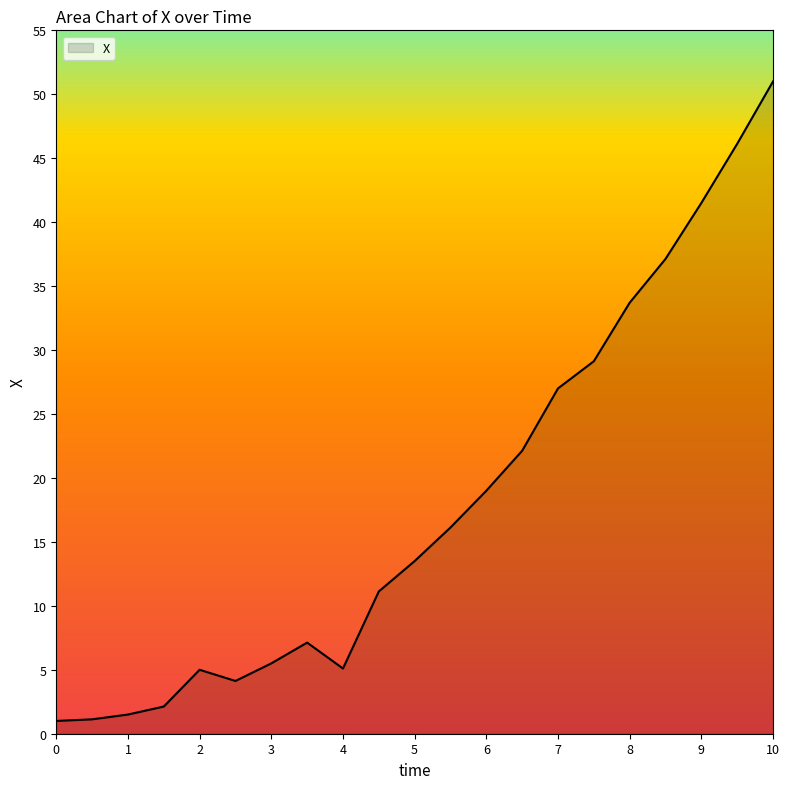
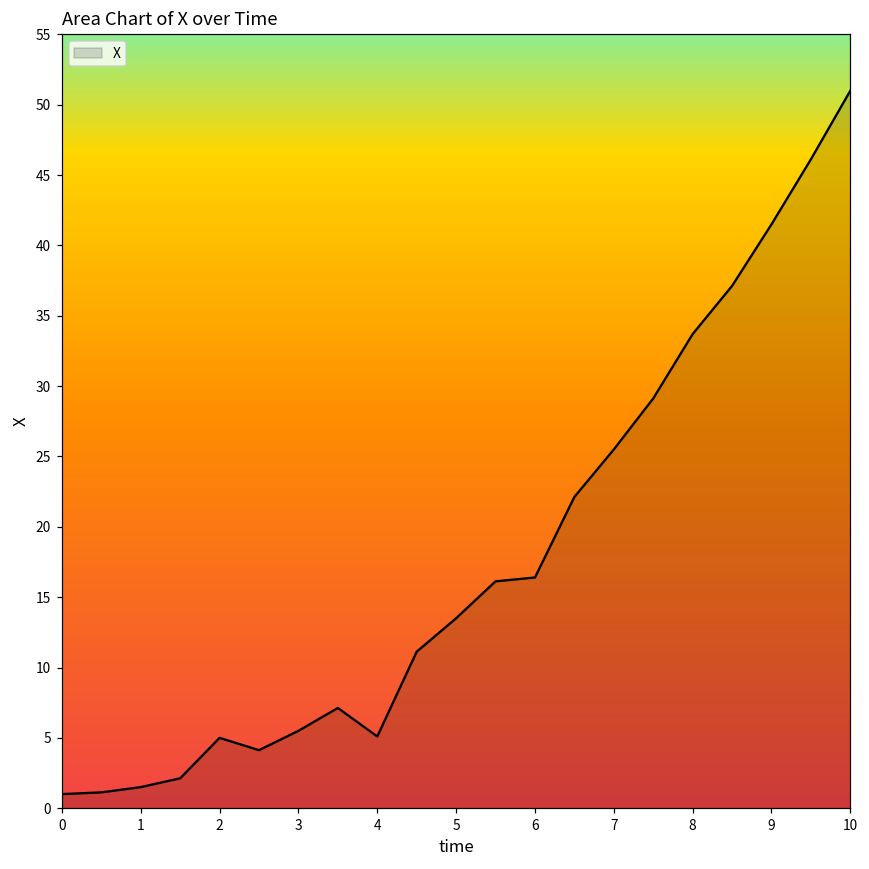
  {
    "0": 1.0,
    "1": 1.5,
    "2": 5.0,
    "3": 5.5,
    "4": 5.1,
    "5": 13.5,
-   "6": 19.0,
-   "7": 27.0,
+   "6": 16.4,
+   "7": 25.5,
    "8": 33.7,
    "9": 41.5,
    "10": 51.0
  }
